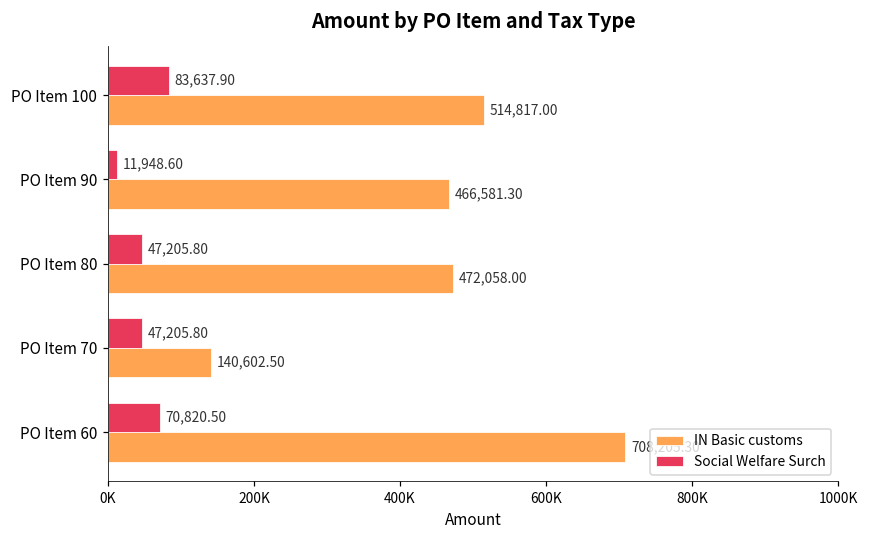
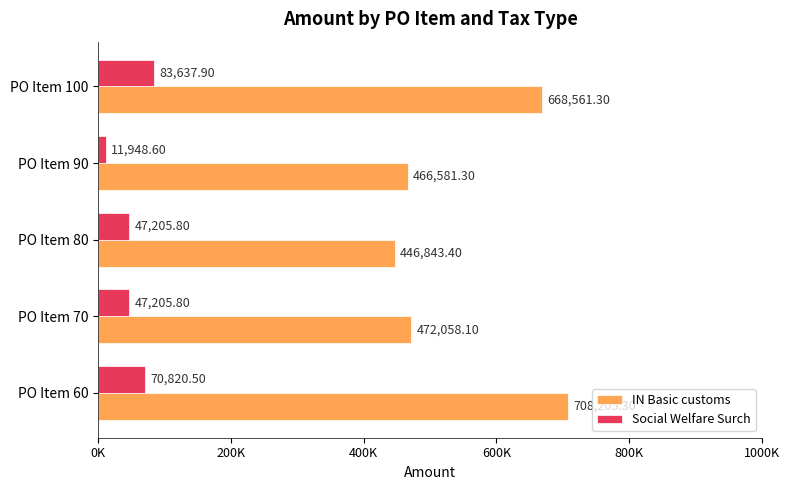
  {
    "IN Basic customs": {
-     "PO Item 100": "514,817.00",
+     "PO Item 100": "668,561.30",
      "PO Item 90": "466,581.30",
-     "PO Item 80": "472,058.00",
-     "PO Item 70": "140,602.50"
+     "PO Item 80": "446,843.40",
+     "PO Item 70": "472,058.10"
    },
    "Social Welfare Surch": {
      "PO Item 100": "83,637.90",
      "PO Item 90": "11,948.60",
      "PO Item 80": "47,205.80",
      "PO Item 70": "47,205.80",
      "PO Item 60": "70,820.50"
    }
  }
